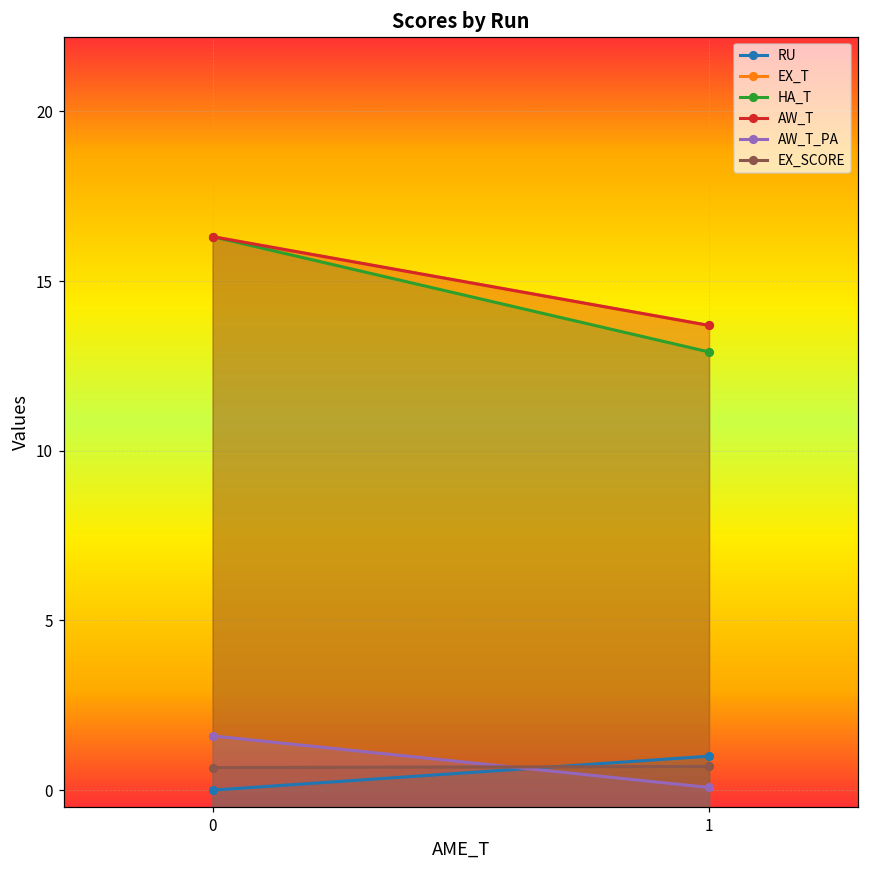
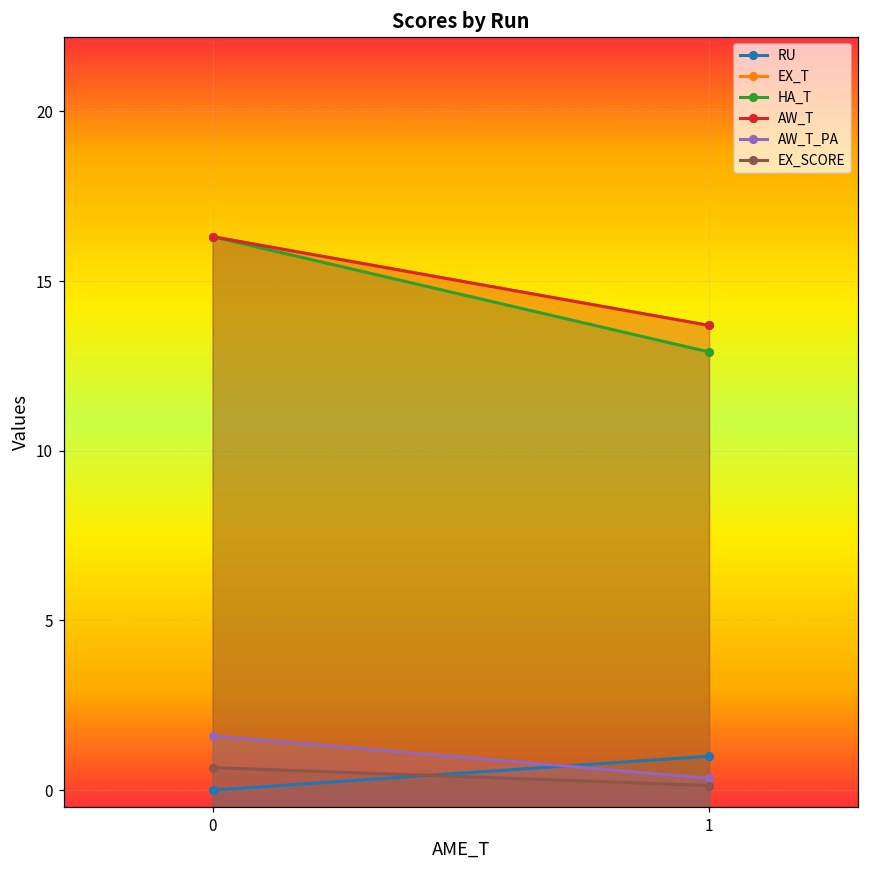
  {
    "RU": {
      "0": 0.0,
      "1": 1.0
    },
    "AW_T": {
      "1": 13.7
    },
    "HA_T": {
      "1": 12.9
    },
    "AW_T_PA": {
      "0": 1.6,
-     "1": 0.1
+     "1": 0.4
    },
    "EX_SCORE": {
      "0": 0.7,
-     "1": 0.7
+     "1": 0.1
    }
  }
